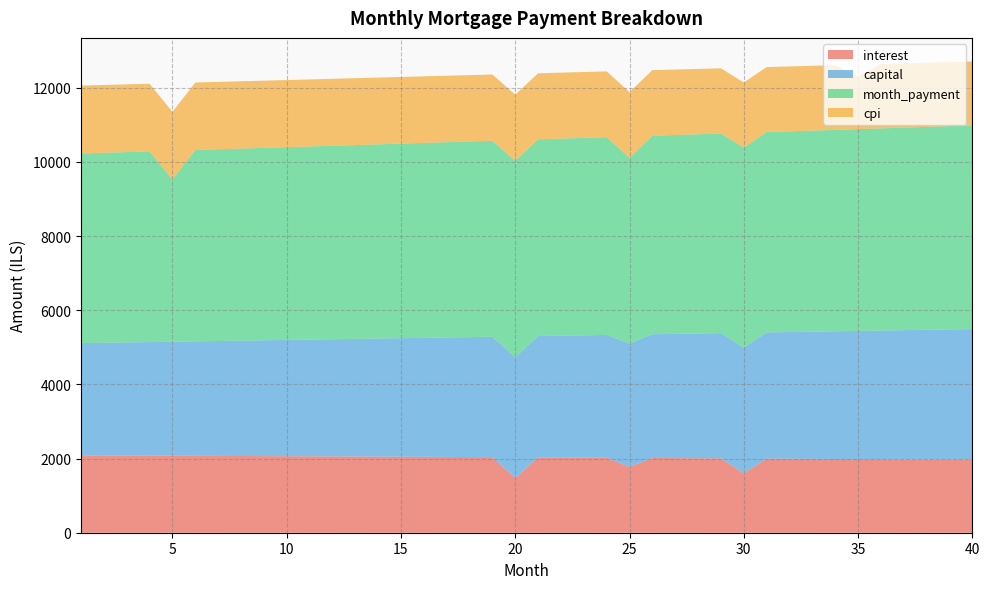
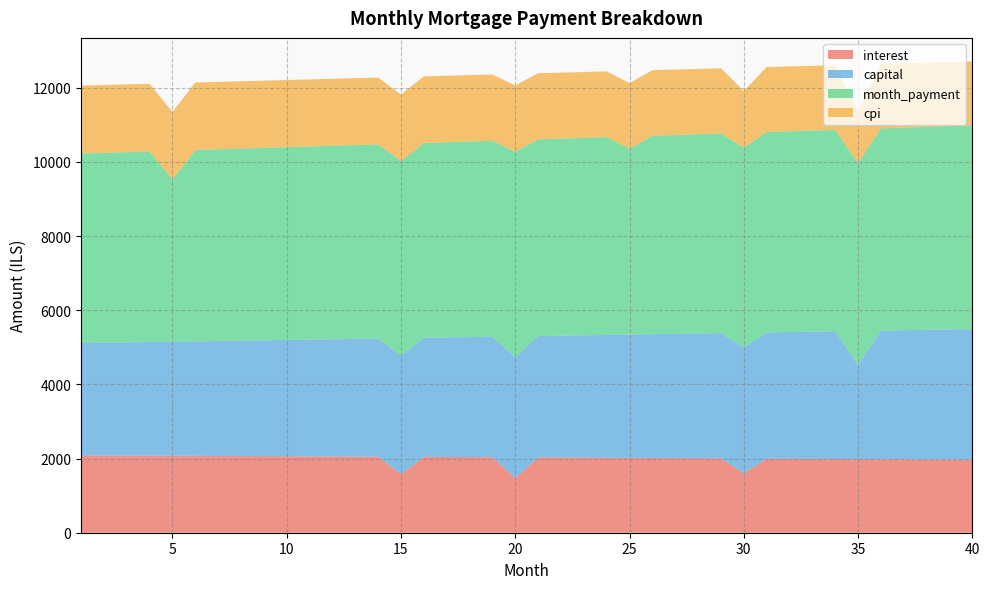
  {
    "interest": {
      "5": 2100,
      "10": 2100,
-     "15": 2000,
+     "15": 1600,
      "20": 1500,
-     "25": 1800,
+     "25": 2000,
      "30": 1600,
      "35": 2000,
      "40": 2000
    },
    "capital": {
      "5": 3100,
      "10": 3100,
      "15": 3200,
      "20": 3300,
      "25": 3300,
      "30": 3400,
-     "35": 3500,
+     "35": 2500,
      "40": 3500
    },
    "month_payment": {
      "5": 4400,
      "10": 5200,
      "15": 5200,
-     "20": 5300,
+     "20": 5500,
      "25": 5000,
      "30": 5400,
      "35": 5400,
      "40": 5500
    },
    "cpi": {
      "5": 1800,
      "10": 1800,
      "15": 1800,
      "20": 1800,
      "25": 1800,
-     "30": 1800,
+     "30": 1500,
      "40": 1700
    }
  }
